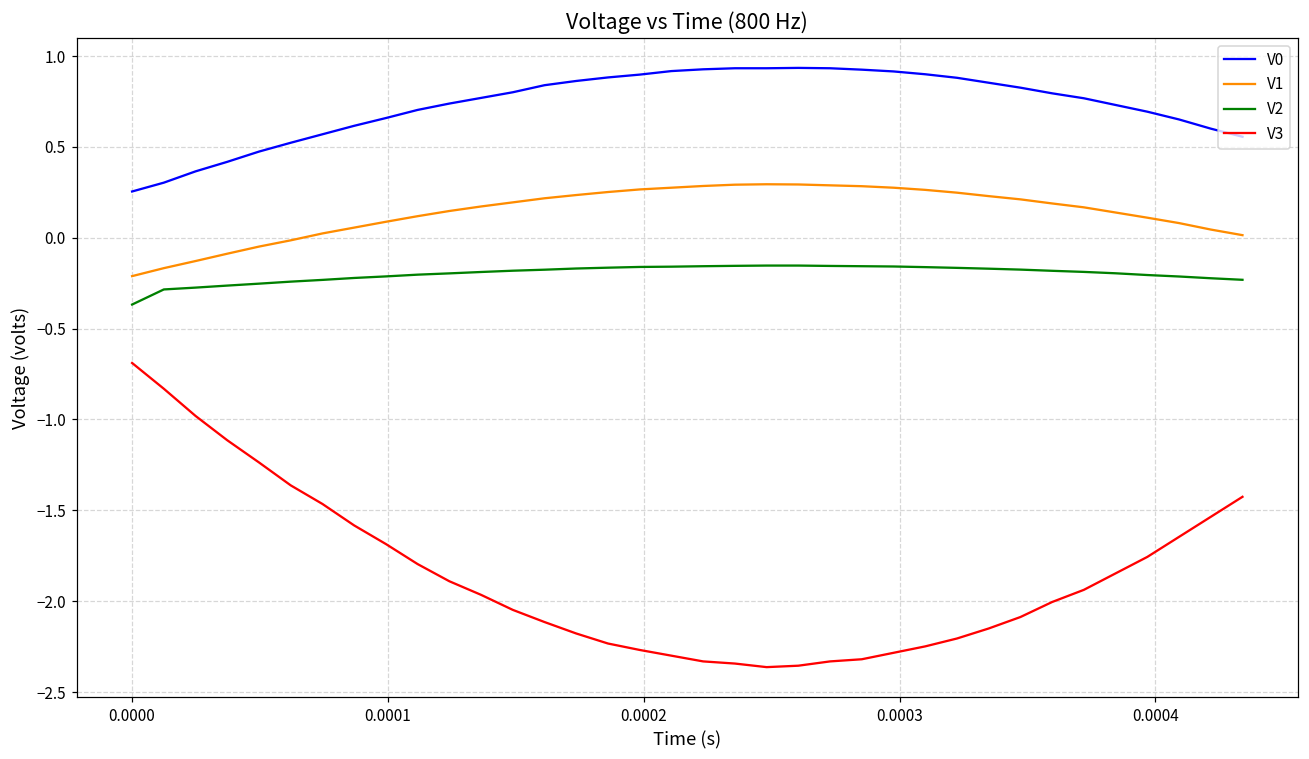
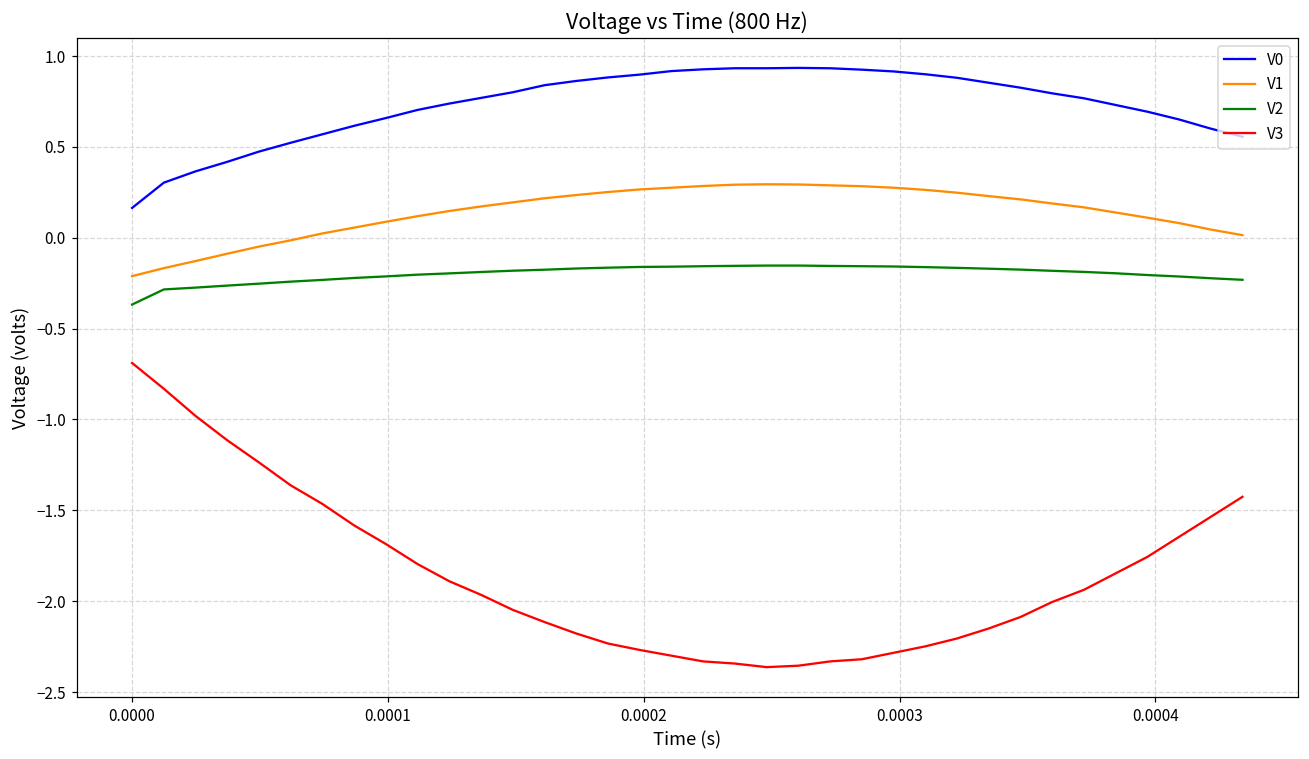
  {
    "V0": {
-     "0.0000": 0.25
+     "0.0000": 0.16
    },
    "V1": {
      "0.0000": -0.21
    },
    "V2": {
      "0.0000": -0.37
    },
    "V3": {
      "0.0000": -0.69
    }
  }
